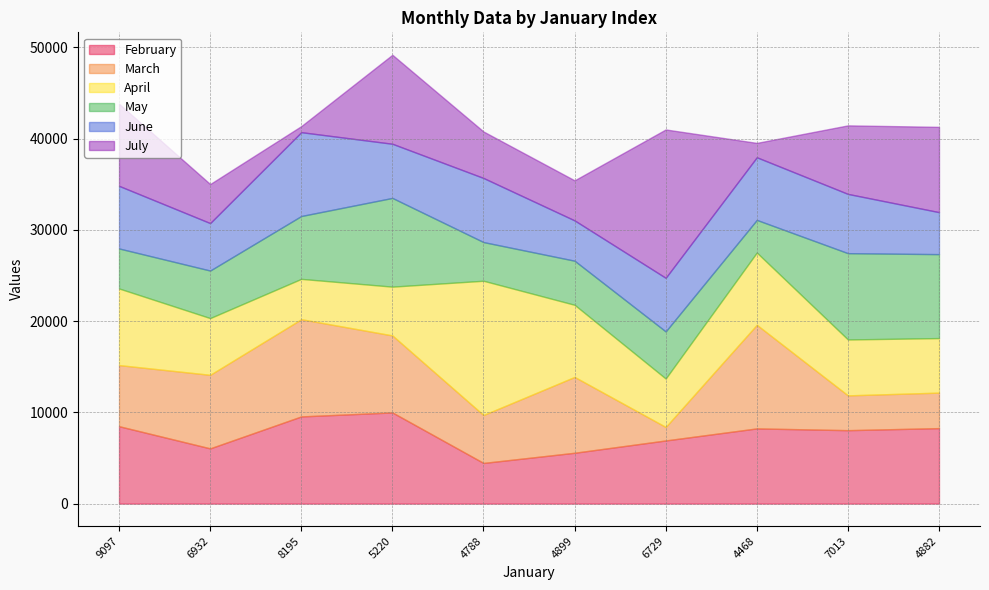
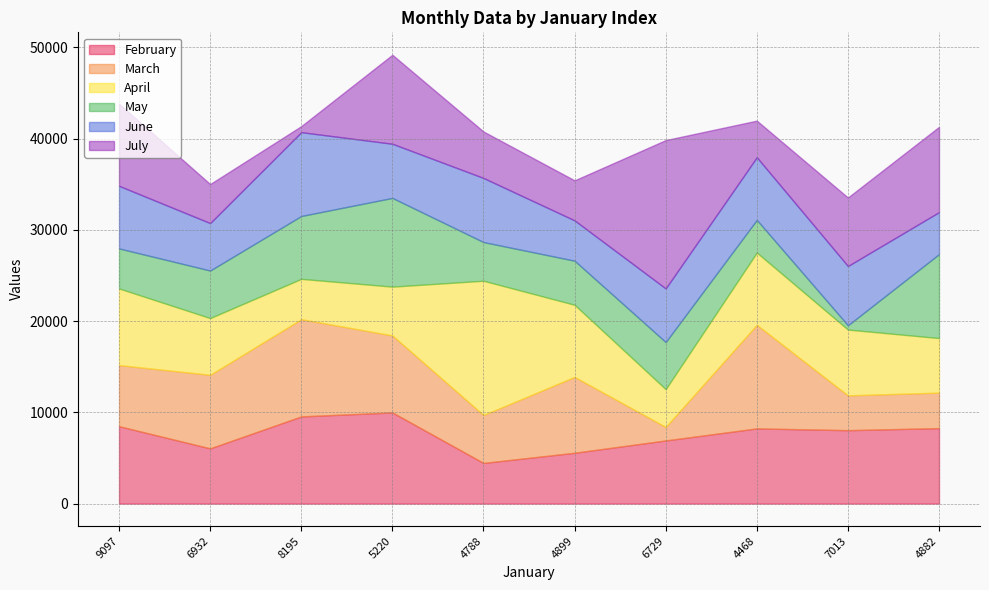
  {
    "February": {
      "9097": 8000,
      "6932": 6000,
      "8195": 10000,
      "5220": 10000,
      "4788": 4000,
      "4899": 6000,
      "6729": 7000,
      "4468": 8000,
      "7013": 8000,
      "4882": 8000
    },
    "March": {
      "9097": 7000,
      "6932": 8000,
      "8195": 11000,
      "5220": 8000,
      "4788": 5000,
      "4899": 8000,
      "6729": 1000,
      "4468": 11000,
      "7013": 4000,
      "4882": 4000
    },
    "April": {
      "9097": 8000,
      "6932": 6000,
      "8195": 4000,
      "5220": 5000,
      "4788": 15000,
      "4899": 8000,
-     "6729": 5000,
+     "6729": 4000,
      "4468": 8000,
-     "7013": 6000,
+     "7013": 7000,
      "4882": 6000
    },
    "May": {
      "9097": 4000,
      "6932": 5000,
      "8195": 7000,
      "5220": 10000,
      "4788": 4000,
      "4899": 5000,
      "6729": 5000,
      "4468": 4000,
-     "7013": 9000,
+     "7013": 0,
      "4882": 9000
    },
    "June": {
      "9097": 7000,
      "6932": 5000,
      "8195": 9000,
      "5220": 6000,
      "4788": 7000,
      "4899": 4000,
      "6729": 6000,
      "4468": 7000,
      "7013": 6000,
      "4882": 5000
    },
    "July": {
      "6932": 4000,
      "8195": 1000,
      "5220": 10000,
      "4788": 5000,
      "4899": 4000,
      "6729": 16000,
-     "4468": 2000,
+     "4468": 4000,
      "7013": 8000,
      "4882": 9000
    }
  }
